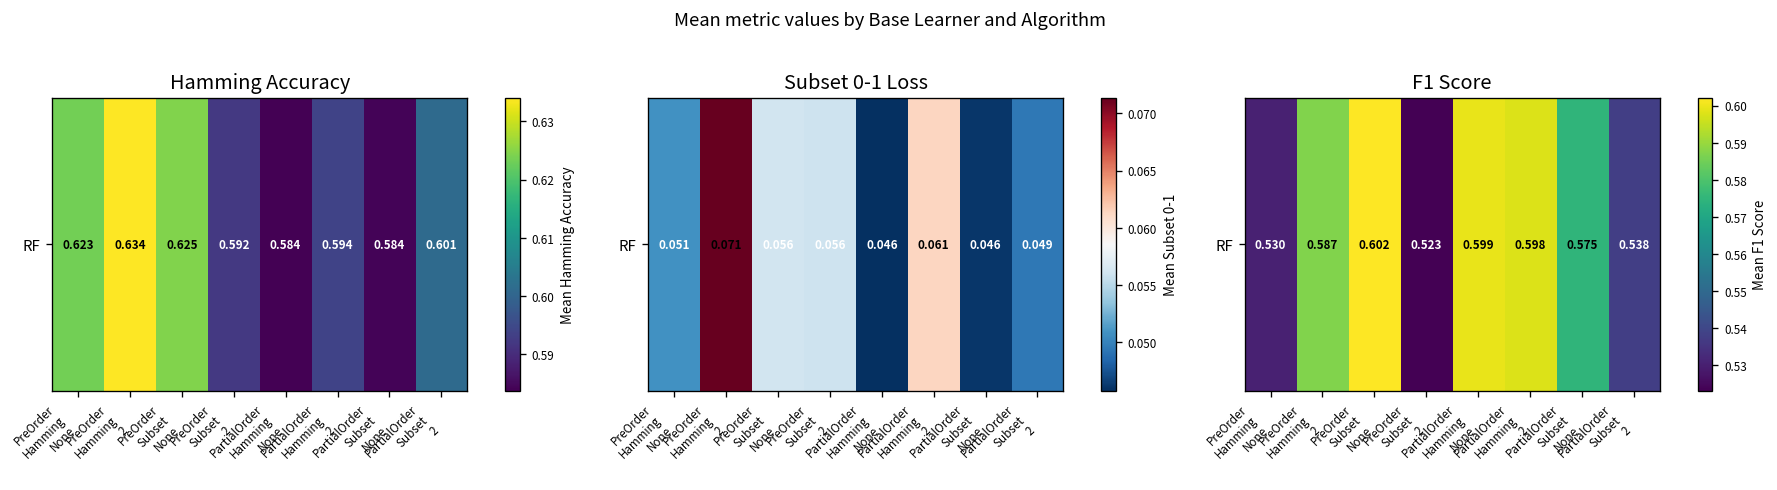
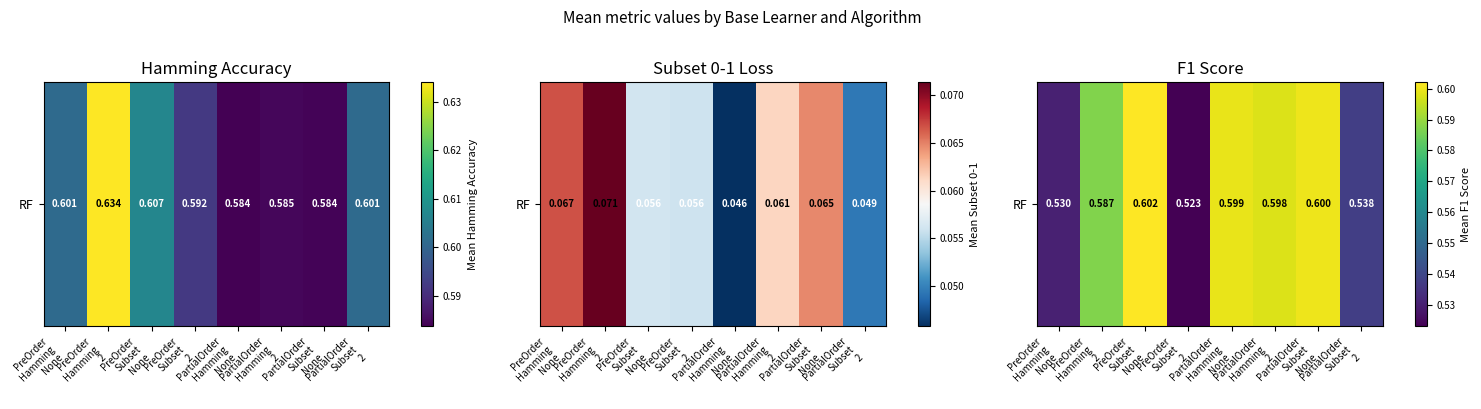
  {
    "Hamming Accuracy": {
      "RF": {
-       "PreOrder Hamming None": 0.623,
+       "PreOrder Hamming None": 0.601,
        "PreOrder Hamming 2": 0.634,
-       "PreOrder Subset None": 0.625,
+       "PreOrder Subset None": 0.607,
        "PreOrder Subset 2": 0.592,
        "PartialOrder Hamming None": 0.584,
-       "PartialOrder Hamming 2": 0.594,
+       "PartialOrder Hamming 2": 0.585,
        "PartialOrder Subset None": 0.584,
        "PartialOrder Subset 2": 0.601
      }
    },
    "Subset 0-1 Loss": {
      "RF": {
-       "PreOrder Hamming None": 0.051,
+       "PreOrder Hamming None": 0.067,
        "PreOrder Hamming 2": 0.071,
        "PreOrder Subset 2": 0.056,
        "PartialOrder Hamming None": 0.046,
        "PartialOrder Hamming 2": 0.061,
-       "PartialOrder Subset None": 0.046,
+       "PartialOrder Subset None": 0.065,
        "PartialOrder Subset 2": 0.049
      }
    },
    "F1 Score": {
      "RF": {
        "PreOrder Hamming None": 0.530,
        "PreOrder Hamming 2": 0.587,
        "PreOrder Subset None": 0.602,
        "PreOrder Subset 2": 0.523,
        "PartialOrder Hamming None": 0.599,
        "PartialOrder Hamming 2": 0.598,
-       "PartialOrder Subset None": 0.575,
+       "PartialOrder Subset None": 0.600,
        "PartialOrder Subset 2": 0.538
      }
    }
  }
